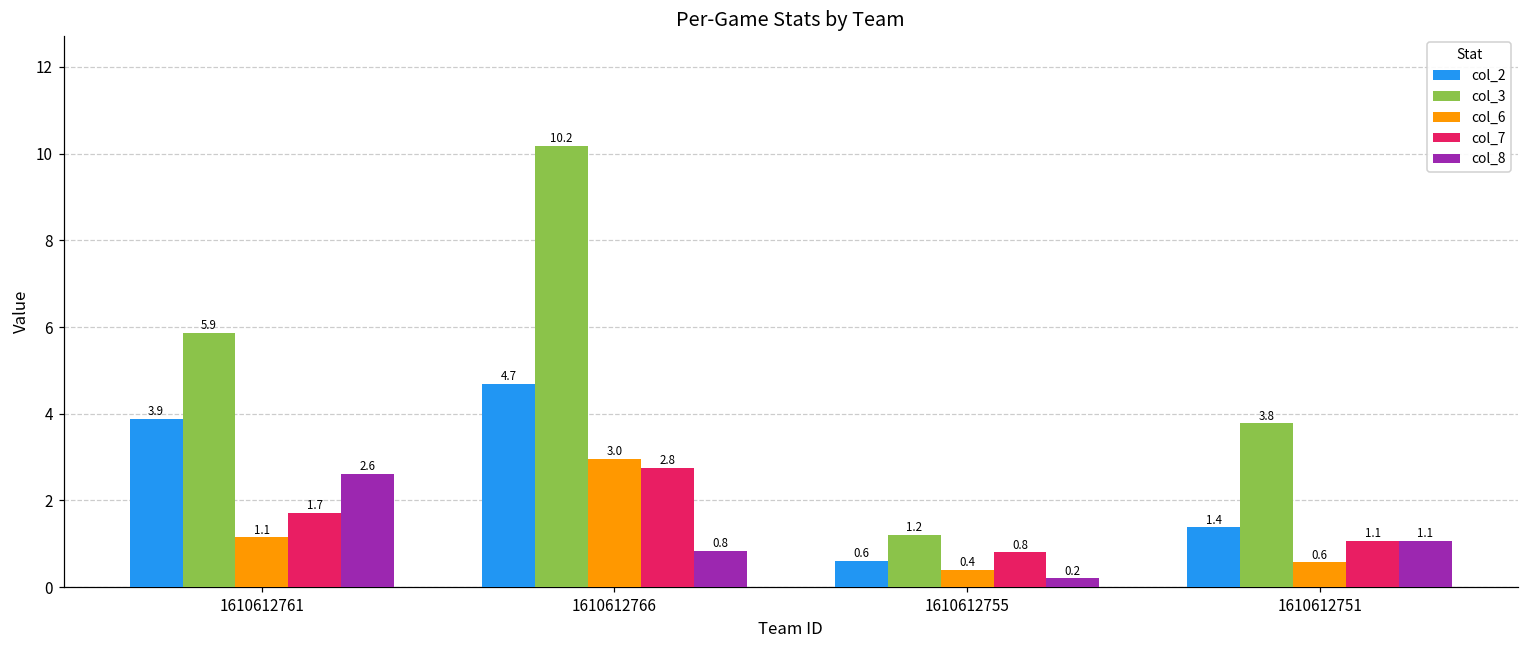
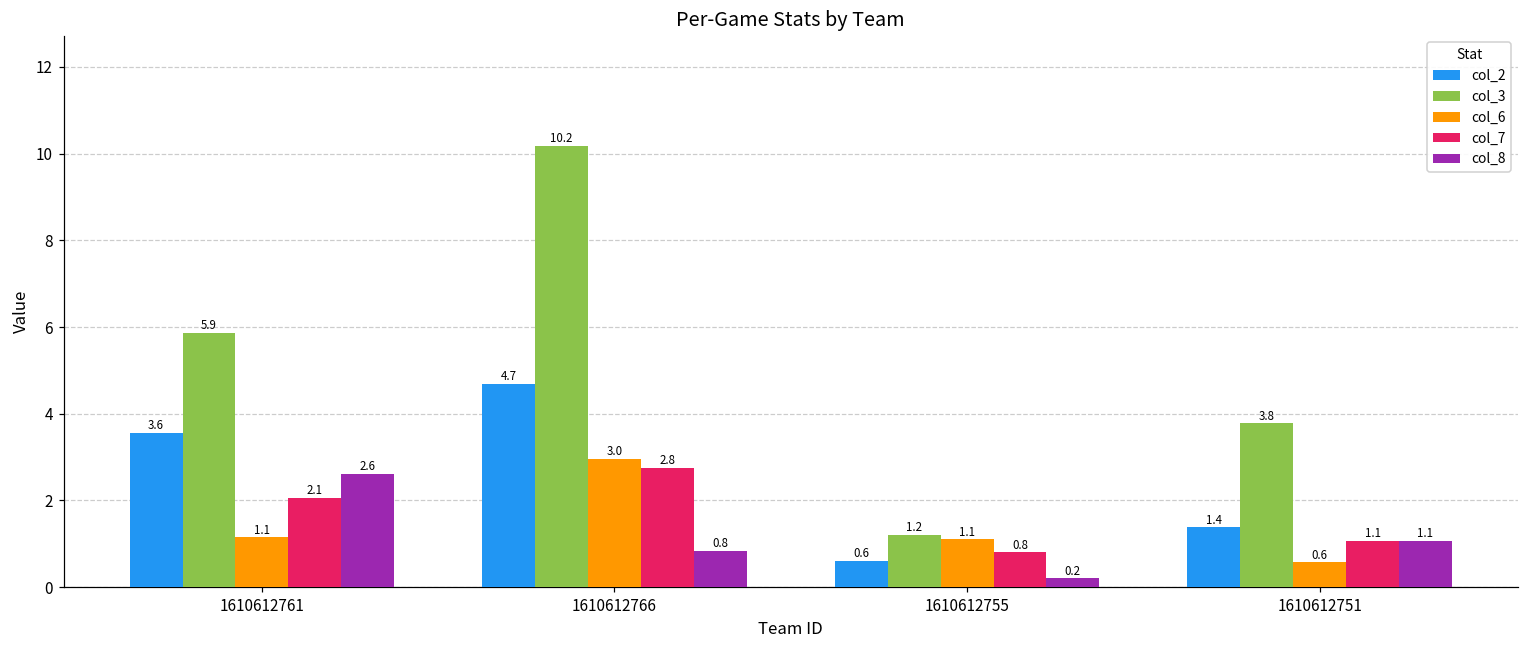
  {
    "col_2": {
-     "1610612761": 3.9,
+     "1610612761": 3.6,
      "1610612766": 4.7,
      "1610612755": 0.6,
      "1610612751": 1.4
    },
    "col_3": {
      "1610612761": 5.9,
      "1610612766": 10.2,
      "1610612755": 1.2,
      "1610612751": 3.8
    },
    "col_6": {
      "1610612761": 1.1,
      "1610612766": 3.0,
-     "1610612755": 0.4,
+     "1610612755": 1.1,
      "1610612751": 0.6
    },
    "col_7": {
-     "1610612761": 1.7,
+     "1610612761": 2.1,
      "1610612766": 2.8,
      "1610612755": 0.8,
      "1610612751": 1.1
    },
    "col_8": {
      "1610612761": 2.6,
      "1610612766": 0.8,
      "1610612755": 0.2,
      "1610612751": 1.1
    }
  }
